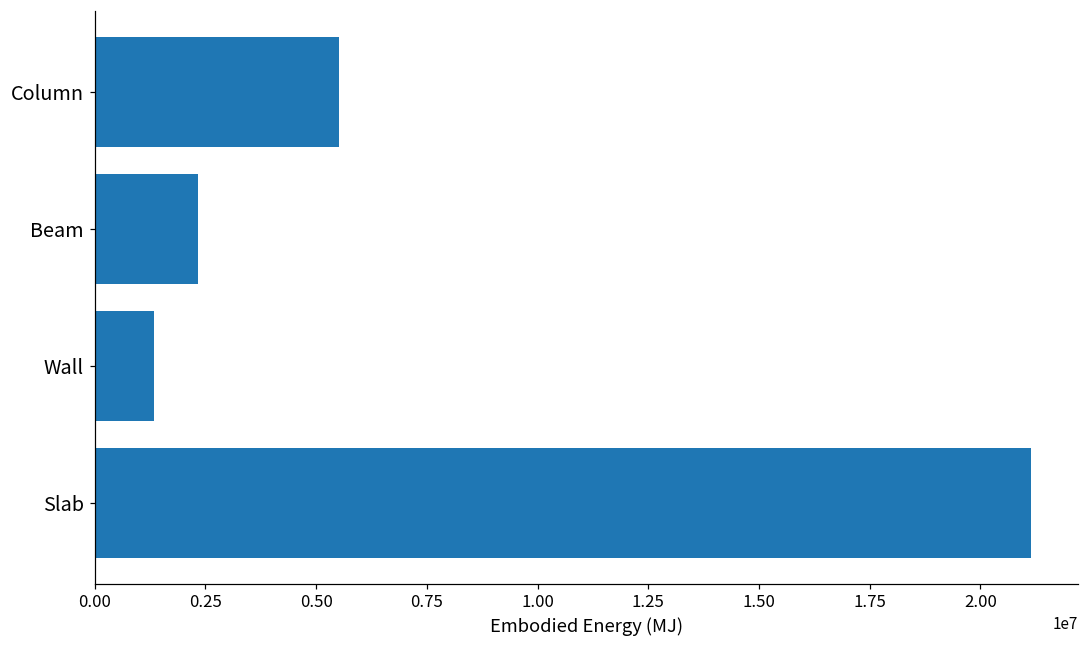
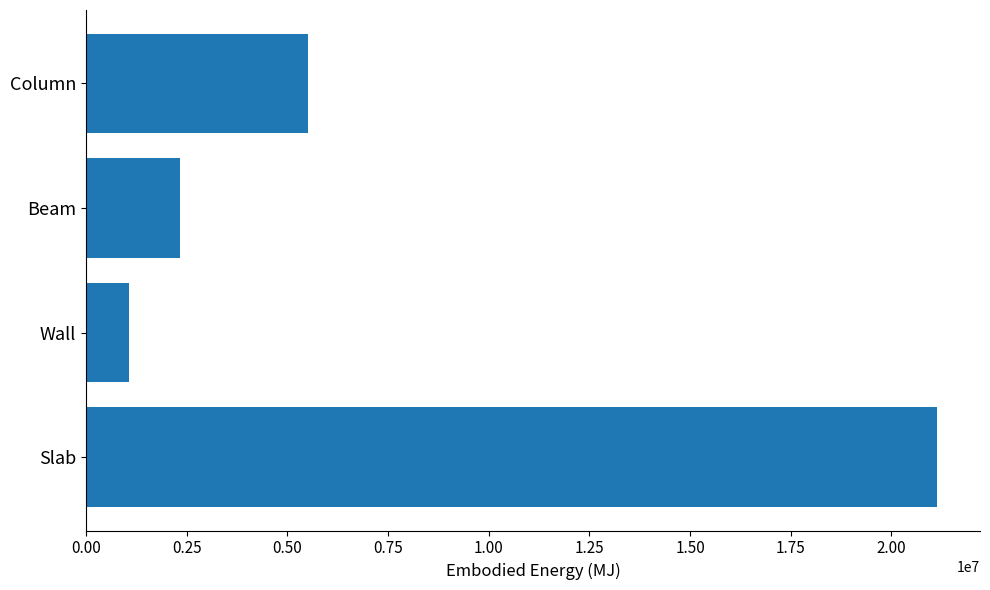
  {
    "Column": 5500000,
    "Beam": 2300000,
-   "Wall": 1300000,
+   "Wall": 1100000,
    "Slab": 21100000
  }
